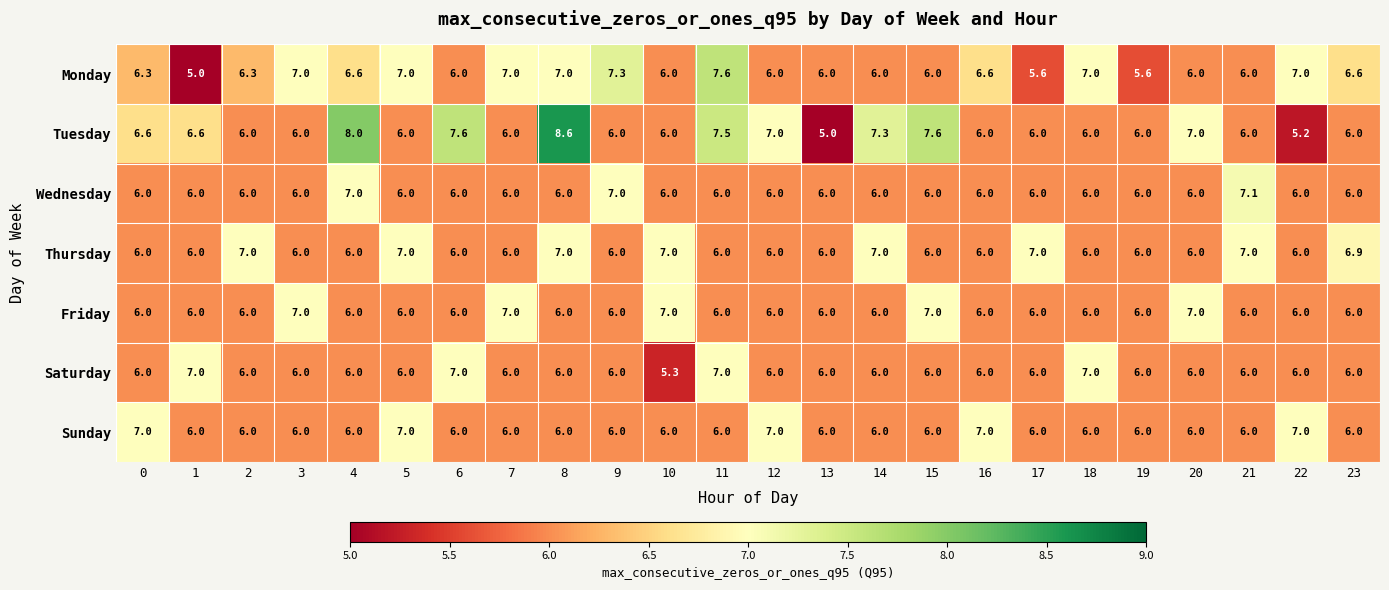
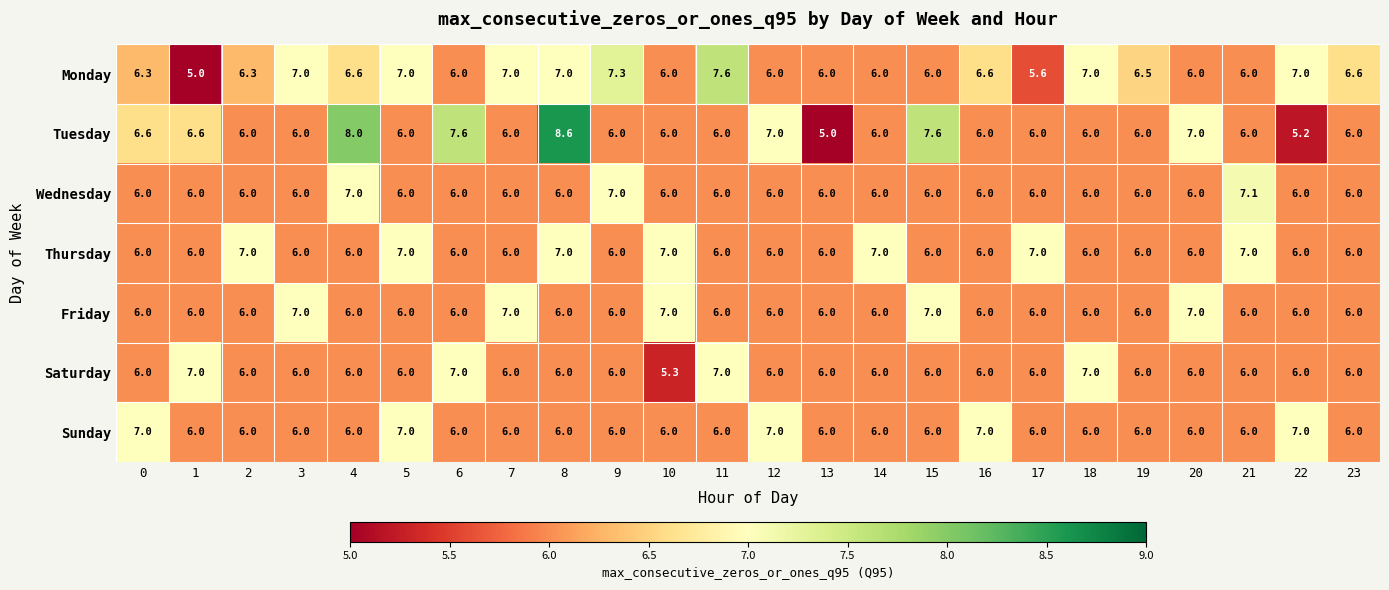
  {
    "Monday": {
      "0": 6.3,
      "1": 5.0,
      "2": 6.3,
      "3": 7.0,
      "4": 6.6,
      "5": 7.0,
      "6": 6.0,
      "7": 7.0,
      "8": 7.0,
      "9": 7.3,
      "10": 6.0,
      "11": 7.6,
      "12": 6.0,
      "13": 6.0,
      "14": 6.0,
      "15": 6.0,
      "16": 6.6,
      "17": 5.6,
      "18": 7.0,
-     "19": 5.6,
+     "19": 6.5,
      "20": 6.0,
      "21": 6.0,
      "22": 7.0,
      "23": 6.6
    },
    "Tuesday": {
      "0": 6.6,
      "1": 6.6,
      "2": 6.0,
      "3": 6.0,
      "4": 8.0,
      "5": 6.0,
      "6": 7.6,
      "7": 6.0,
      "8": 8.6,
      "9": 6.0,
      "10": 6.0,
-     "11": 7.5,
+     "11": 6.0,
      "12": 7.0,
      "13": 5.0,
-     "14": 7.3,
+     "14": 6.0,
      "15": 7.6,
      "16": 6.0,
      "17": 6.0,
      "18": 6.0,
      "19": 6.0,
      "20": 7.0,
      "21": 6.0,
      "22": 5.2,
      "23": 6.0
    },
    "Wednesday": {
      "0": 6.0,
      "1": 6.0,
      "2": 6.0,
      "3": 6.0,
      "4": 7.0,
      "5": 6.0,
      "6": 6.0,
      "7": 6.0,
      "8": 6.0,
      "9": 7.0,
      "10": 6.0,
      "11": 6.0,
      "12": 6.0,
      "13": 6.0,
      "14": 6.0,
      "15": 6.0,
      "16": 6.0,
      "17": 6.0,
      "18": 6.0,
      "19": 6.0,
      "20": 6.0,
      "21": 7.1,
      "22": 6.0,
      "23": 6.0
    },
    "Thursday": {
      "0": 6.0,
      "1": 6.0,
      "2": 7.0,
      "3": 6.0,
      "4": 6.0,
      "5": 7.0,
      "6": 6.0,
      "7": 6.0,
      "8": 7.0,
      "9": 6.0,
      "10": 7.0,
      "11": 6.0,
      "12": 6.0,
      "13": 6.0,
      "14": 7.0,
      "15": 6.0,
      "16": 6.0,
      "17": 7.0,
      "18": 6.0,
      "19": 6.0,
      "20": 6.0,
      "21": 7.0,
      "22": 6.0,
-     "23": 6.9
+     "23": 6.0
    },
    "Friday": {
      "0": 6.0,
      "1": 6.0,
      "2": 6.0,
      "3": 7.0,
      "4": 6.0,
      "5": 6.0,
      "6": 6.0,
      "7": 7.0,
      "8": 6.0,
      "9": 6.0,
      "10": 7.0,
      "11": 6.0,
      "12": 6.0,
      "13": 6.0,
      "14": 6.0,
      "15": 7.0,
      "16": 6.0,
      "17": 6.0,
      "18": 6.0,
      "19": 6.0,
      "20": 7.0,
      "21": 6.0,
      "22": 6.0,
      "23": 6.0
    },
    "Saturday": {
      "0": 6.0,
      "1": 7.0,
      "2": 6.0,
      "3": 6.0,
      "4": 6.0,
      "5": 6.0,
      "6": 7.0,
      "7": 6.0,
      "8": 6.0,
      "9": 6.0,
      "10": 5.3,
      "11": 7.0,
      "12": 6.0,
      "13": 6.0,
      "14": 6.0,
      "15": 6.0,
      "16": 6.0,
      "17": 6.0,
      "18": 7.0,
      "19": 6.0,
      "20": 6.0,
      "21": 6.0,
      "22": 6.0,
      "23": 6.0
    },
    "Sunday": {
      "0": 7.0,
      "1": 6.0,
      "2": 6.0,
      "3": 6.0,
      "4": 6.0,
      "5": 7.0,
      "6": 6.0,
      "7": 6.0,
      "8": 6.0,
      "9": 6.0,
      "10": 6.0,
      "11": 6.0,
      "12": 7.0,
      "13": 6.0,
      "14": 6.0,
      "15": 6.0,
      "16": 7.0,
      "17": 6.0,
      "18": 6.0,
      "19": 6.0,
      "20": 6.0,
      "21": 6.0,
      "22": 7.0,
      "23": 6.0
    }
  }
